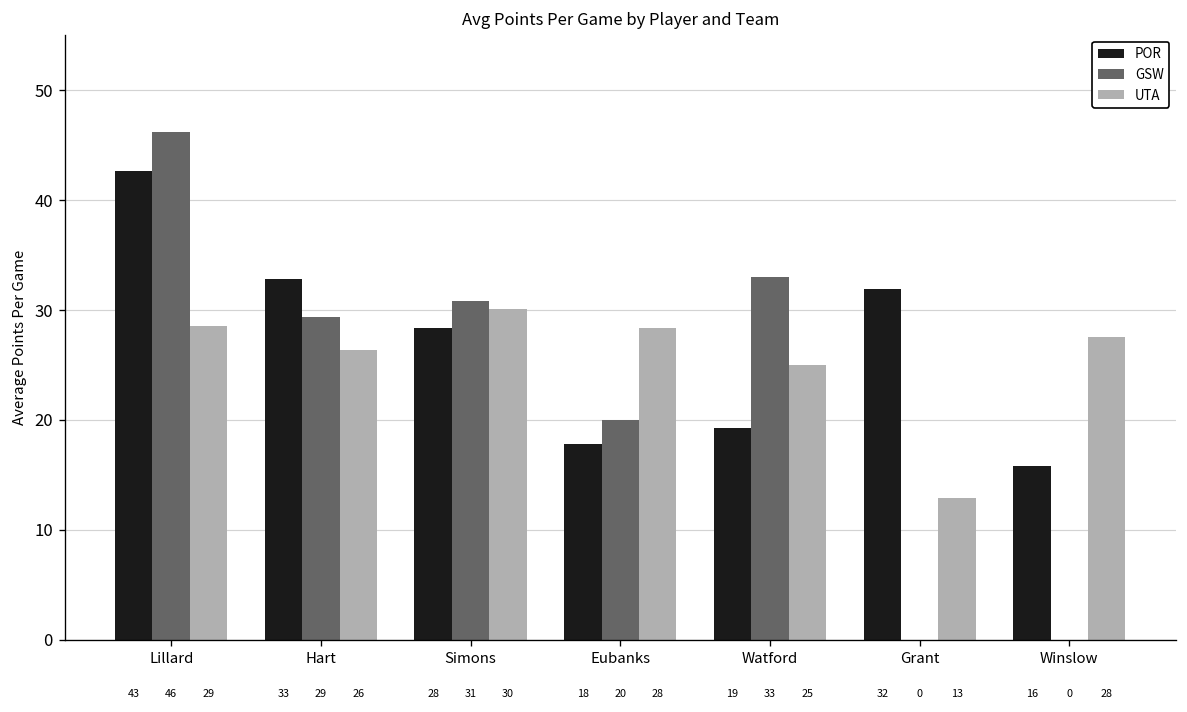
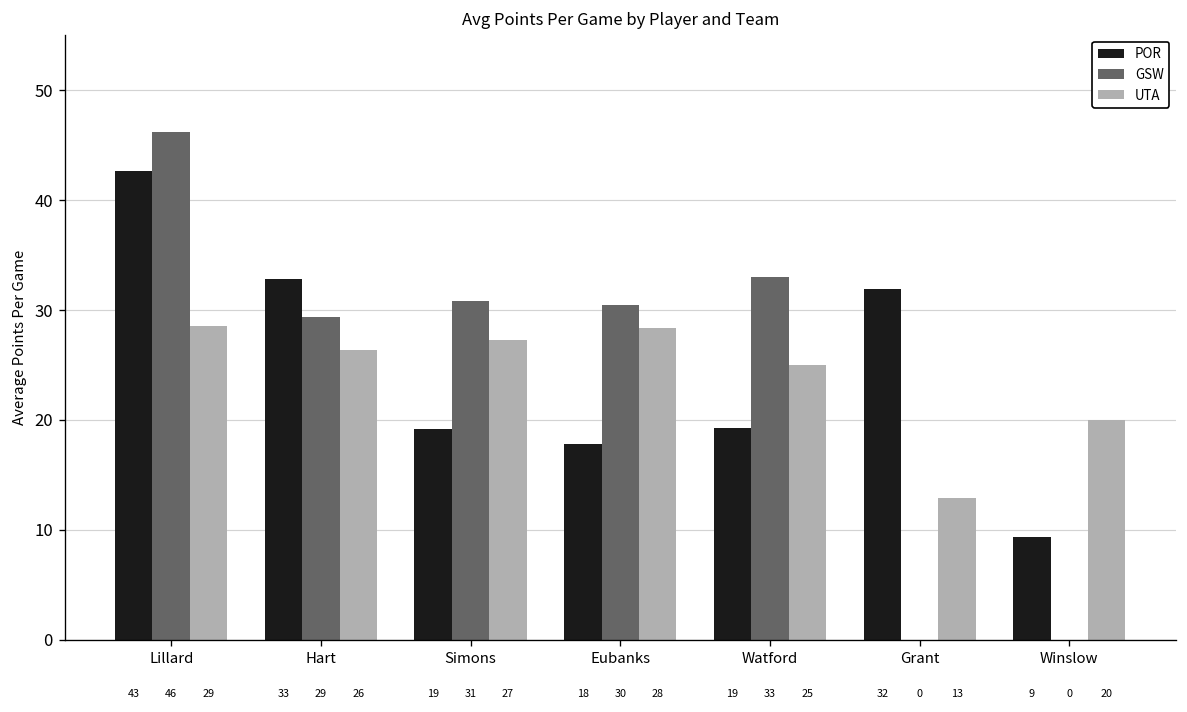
  {
    "POR": {
-     "Simons": 28,
-     "Winslow": 16
+     "Simons": 19,
+     "Winslow": 9
    },
    "GSW": {
-     "Eubanks": 20
+     "Eubanks": 30
    },
    "UTA": {
-     "Simons": 30,
-     "Winslow": 28
+     "Simons": 27,
+     "Winslow": 20
    }
  }
